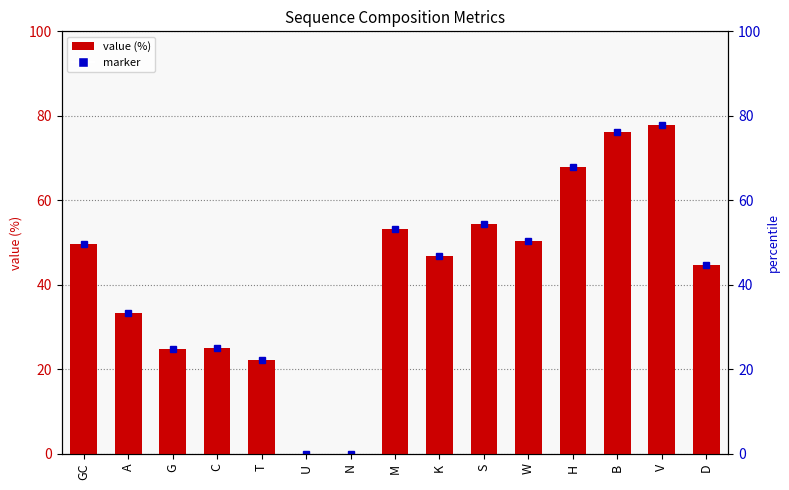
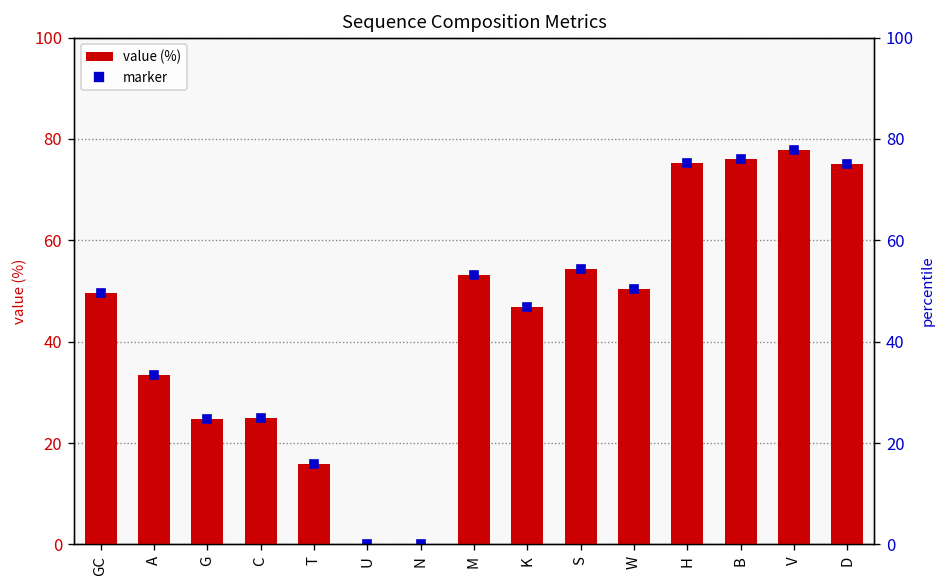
  {
    "value (%)": {
      "GC": 50,
      "A": 33,
      "G": 25,
      "C": 25,
-     "T": 22,
+     "T": 16,
      "U": 0,
      "N": 0,
      "M": 53,
      "K": 47,
      "S": 54,
      "W": 50,
-     "H": 68,
+     "H": 75,
      "B": 76,
      "V": 78,
-     "D": 45
+     "D": 75
    }
  }
